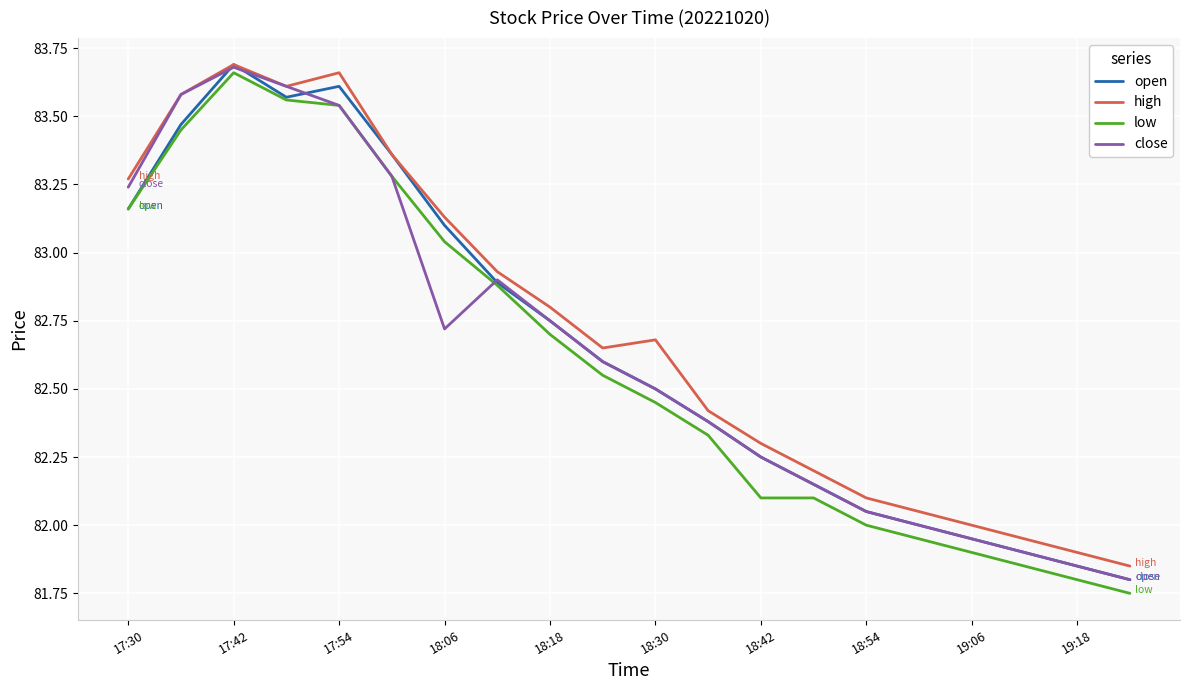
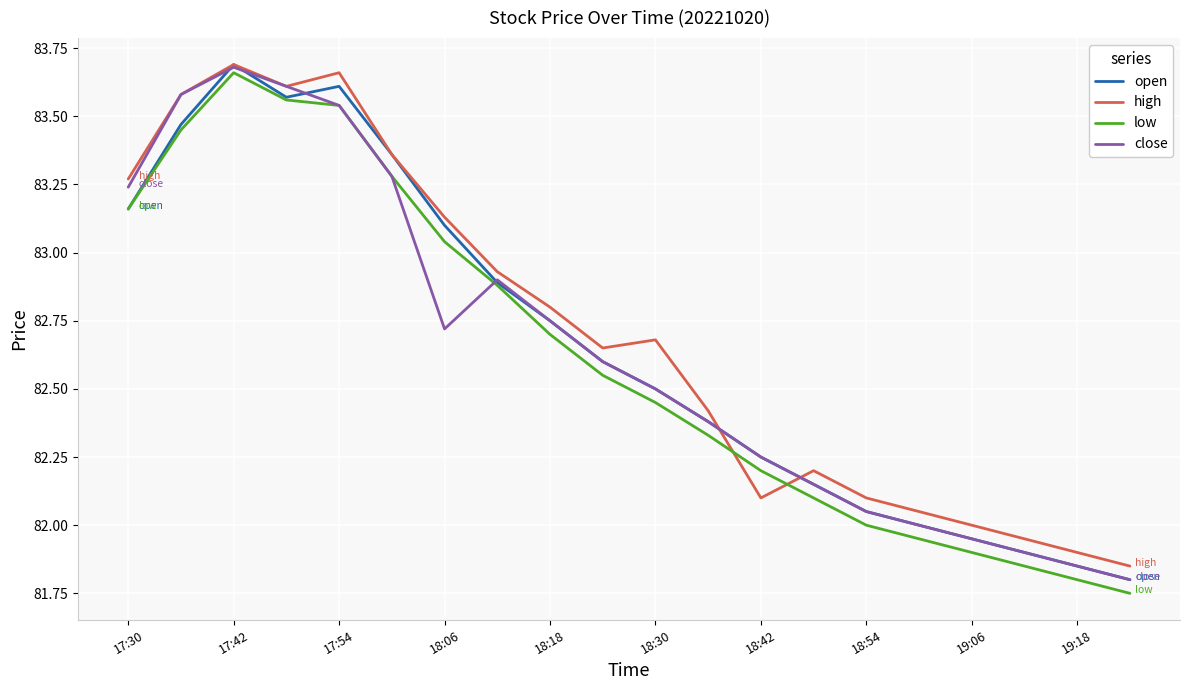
  {
    "open": {
      "17:54": 83.61,
      "18:06": 83.1
    },
    "high": {
      "17:30": 83.27,
      "17:54": 83.66,
      "18:06": 83.13,
      "18:18": 82.8,
      "18:30": 82.68,
-     "18:42": 82.3,
+     "18:42": 82.1,
      "18:54": 82.1,
      "19:06": 82.0,
      "19:18": 81.9
    },
    "low": {
      "17:42": 83.66,
      "18:06": 83.04,
      "18:18": 82.7,
      "18:30": 82.45,
-     "18:42": 82.1,
+     "18:42": 82.2,
      "18:54": 82.0,
      "19:06": 81.9,
      "19:18": 81.8
    },
    "close": {
      "17:30": 83.24,
      "17:42": 83.68,
      "18:06": 82.72
    }
  }
